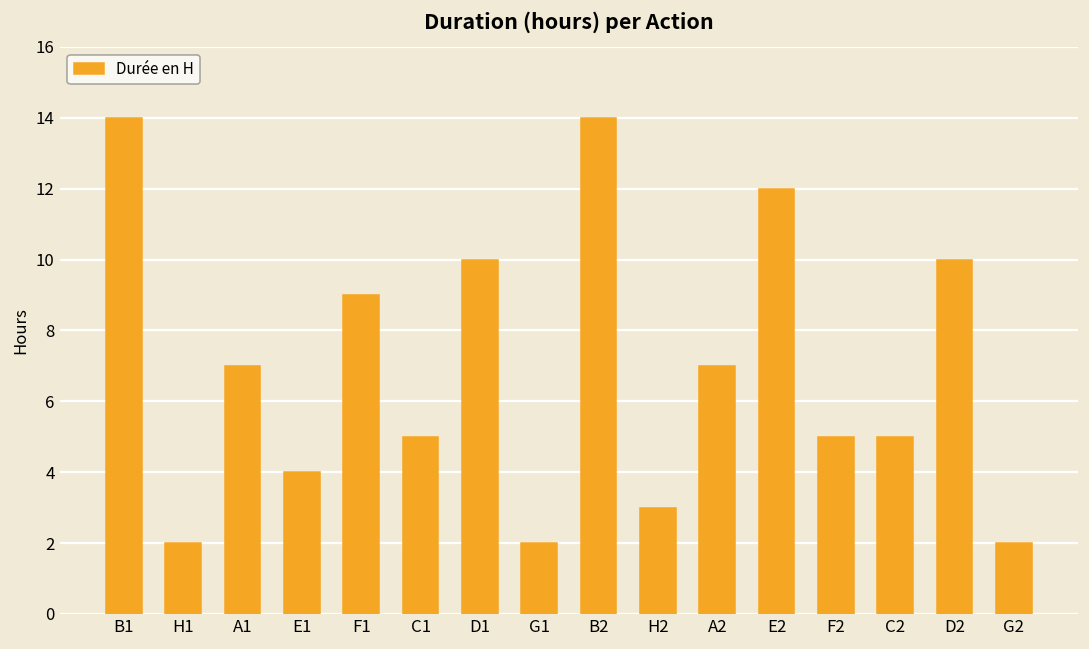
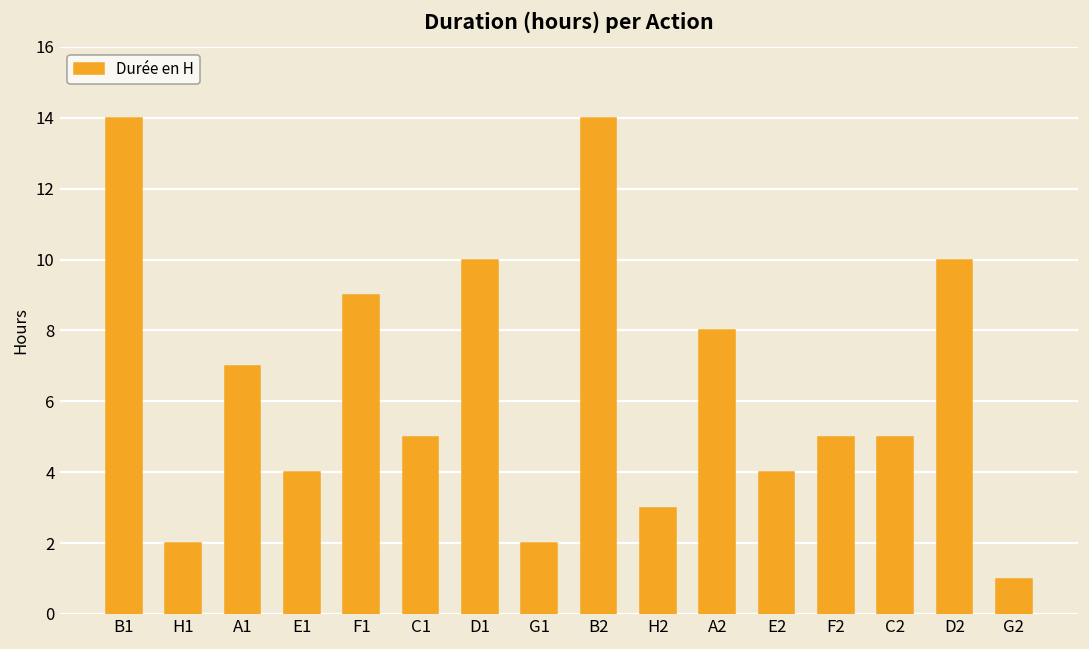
  {
    "B1": 14,
    "H1": 2,
    "A1": 7,
    "E1": 4,
    "F1": 9,
    "C1": 5,
    "D1": 10,
    "G1": 2,
    "B2": 14,
    "H2": 3,
-   "A2": 7,
-   "E2": 12,
+   "A2": 8,
+   "E2": 4,
    "F2": 5,
    "C2": 5,
    "D2": 10,
-   "G2": 2
+   "G2": 1
  }
